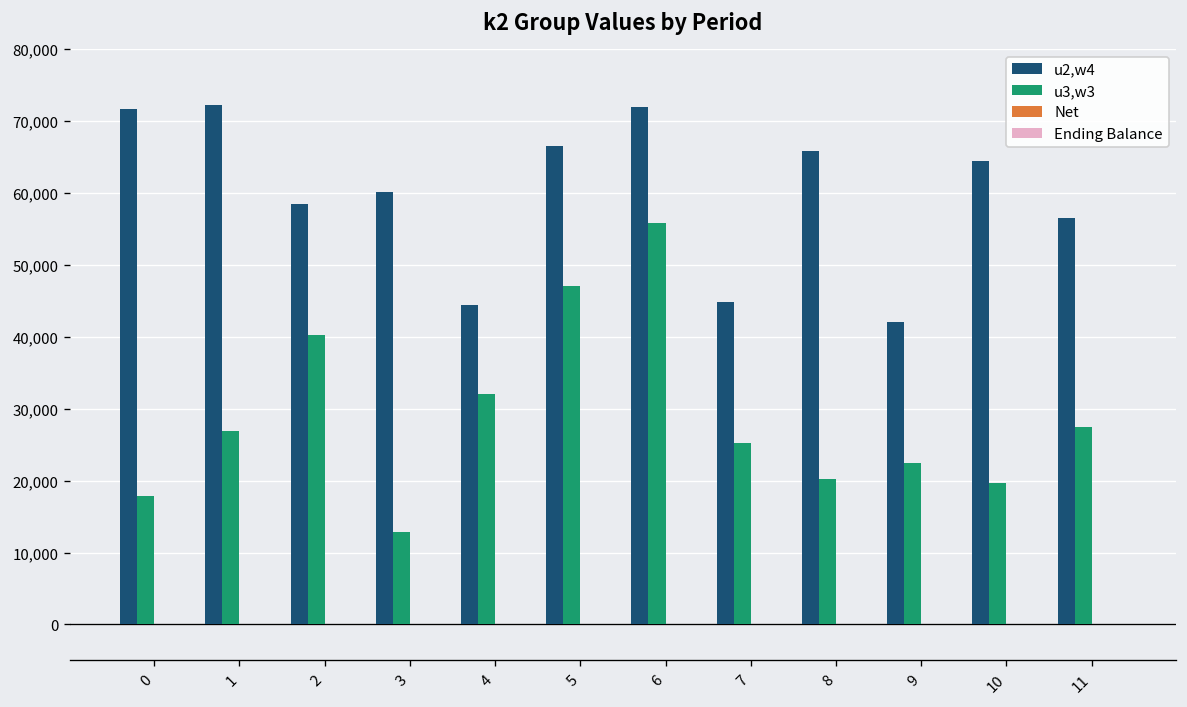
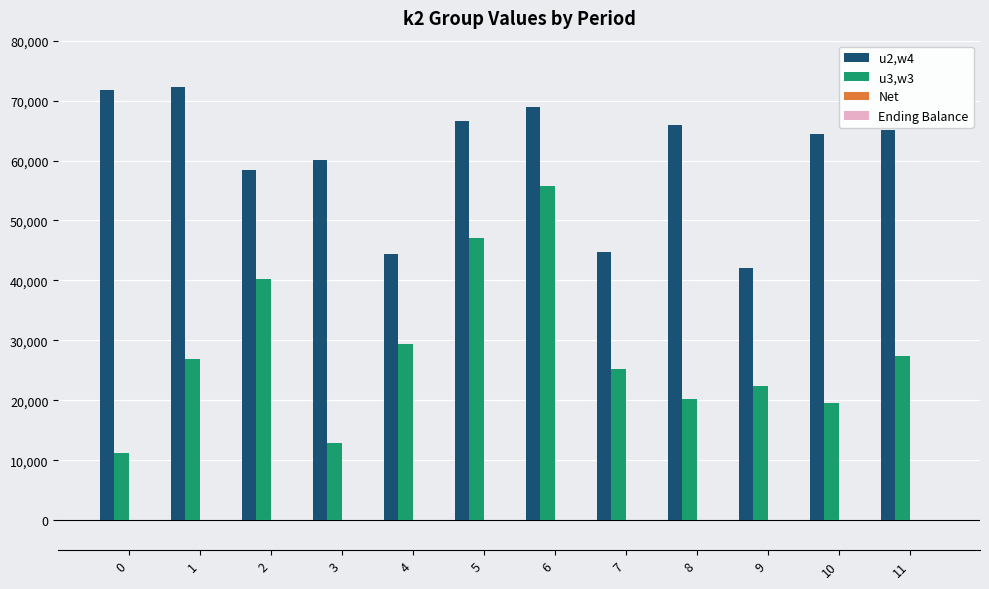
  {
    "u2,w4": {
      "0": "72,000",
      "1": "72,000",
      "2": "58,000",
      "3": "60,000",
      "4": "44,000",
      "5": "67,000",
-     "6": "72,000",
+     "6": "69,000",
      "7": "45,000",
      "8": "66,000",
      "9": "42,000",
      "10": "64,000",
-     "11": "57,000"
+     "11": "65,000"
    },
    "u3,w3": {
-     "0": "18,000",
+     "0": "11,000",
      "1": "27,000",
      "2": "40,000",
      "3": "13,000",
-     "4": "32,000",
+     "4": "29,000",
      "5": "47,000",
      "6": "56,000",
      "7": "25,000",
      "8": "20,000",
      "9": "22,000",
      "10": "20,000",
      "11": "27,000"
    },
    "Net": {
      "0": "0",
      "1": "0",
      "2": "0",
      "3": "0",
      "4": "0",
      "5": "0",
      "6": "0",
      "7": "0",
      "8": "0",
      "9": "0",
      "10": "0",
      "11": "0"
    },
    "Ending Balance": {
      "0": "0",
      "1": "0",
      "2": "0",
      "3": "0",
      "4": "0",
      "5": "0",
      "6": "0",
      "7": "0",
      "8": "0",
      "9": "0",
      "10": "0",
      "11": "0"
    }
  }
